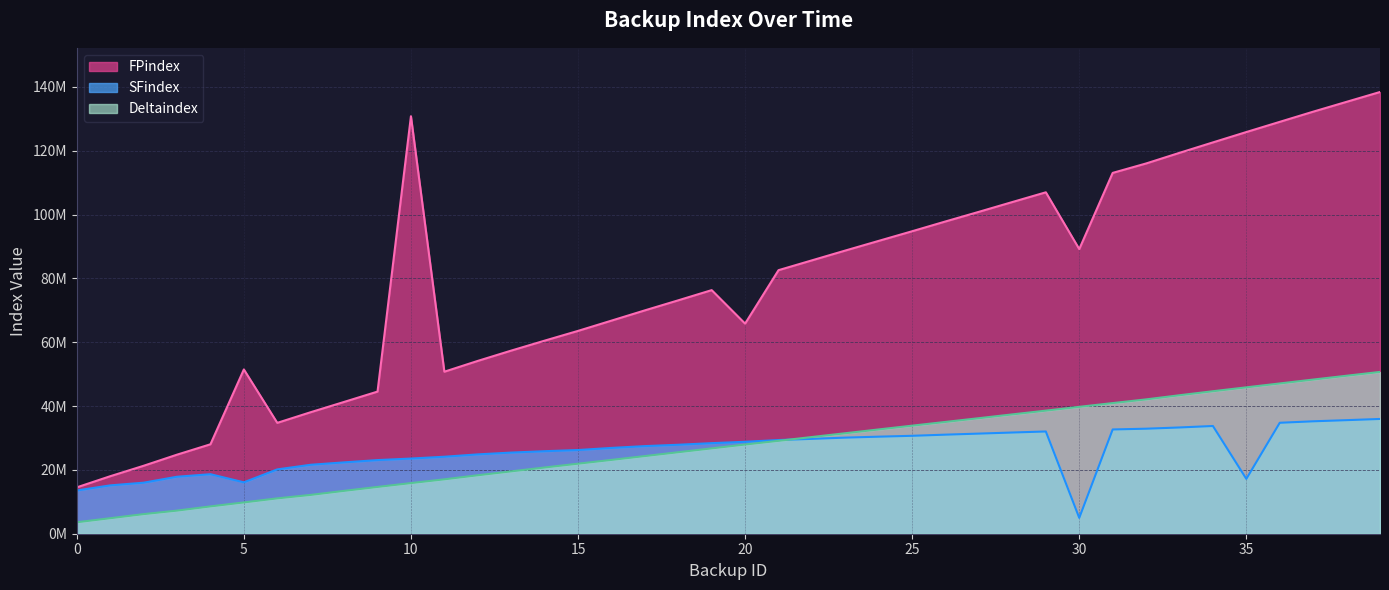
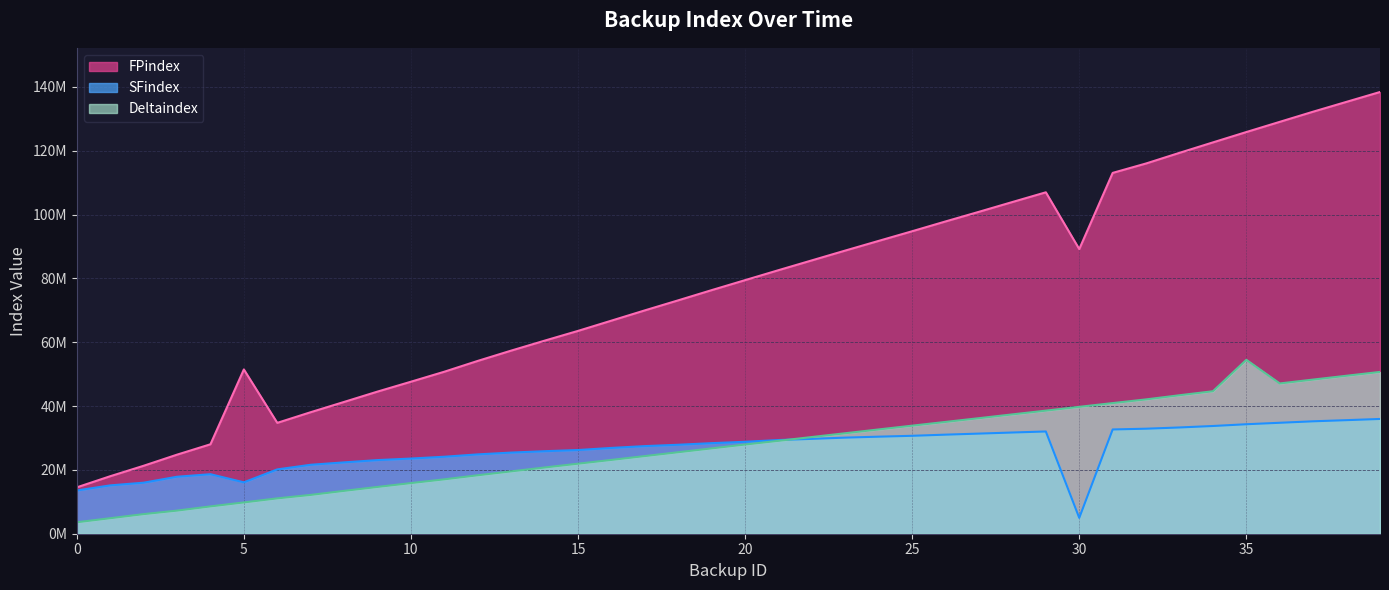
  {
    "FPindex": {
      "0": 15000000,
      "5": 51000000,
-     "10": 131000000,
+     "10": 48000000,
      "15": 64000000,
-     "20": 66000000,
+     "20": 79000000,
      "25": 95000000,
      "30": 89000000,
      "35": 126000000
    },
    "SFindex": {
      "0": 14000000,
      "5": 16000000,
      "10": 24000000,
      "15": 26000000,
      "20": 29000000,
      "25": 31000000,
      "30": 5000000,
-     "35": 17000000
+     "35": 34000000
    },
    "Deltaindex": {
      "0": 4000000,
      "5": 10000000,
      "10": 16000000,
      "15": 22000000,
      "20": 28000000,
      "25": 34000000,
      "30": 40000000,
-     "35": 46000000
+     "35": 54000000
    }
  }
